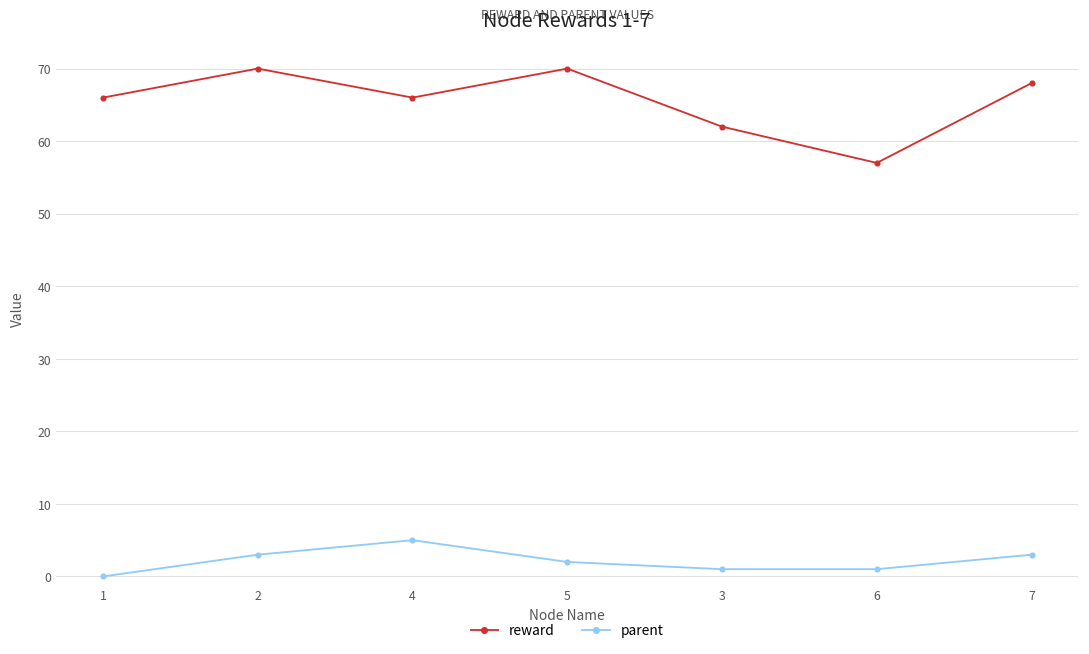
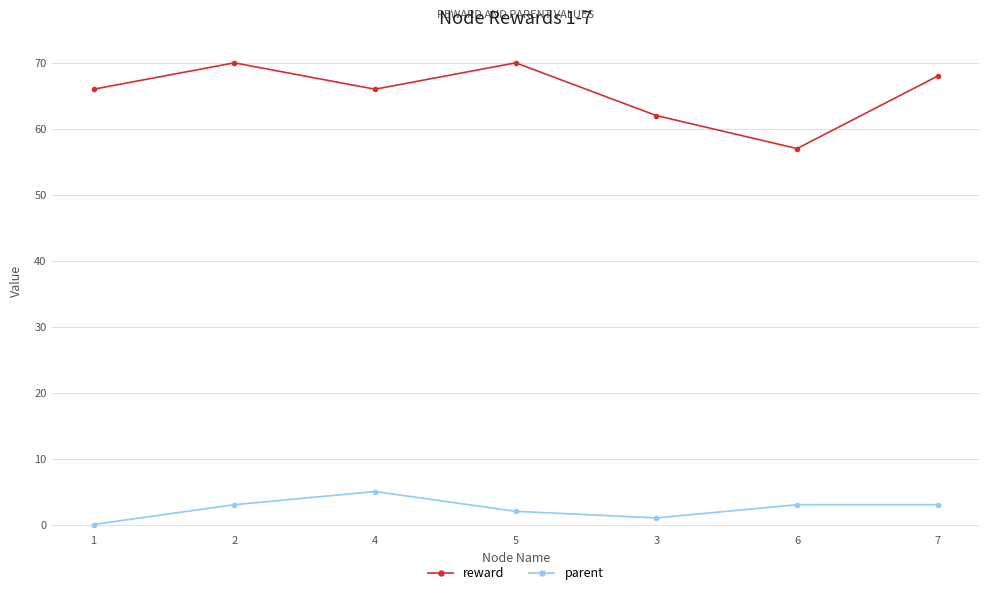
  {
    "reward": {
      "1": 66,
      "2": 70,
      "4": 66,
      "5": 70,
      "3": 62,
      "6": 57,
      "7": 68
    },
    "parent": {
      "1": 0,
      "2": 3,
      "4": 5,
      "5": 2,
      "3": 1,
-     "6": 1,
+     "6": 3,
      "7": 3
    }
  }
